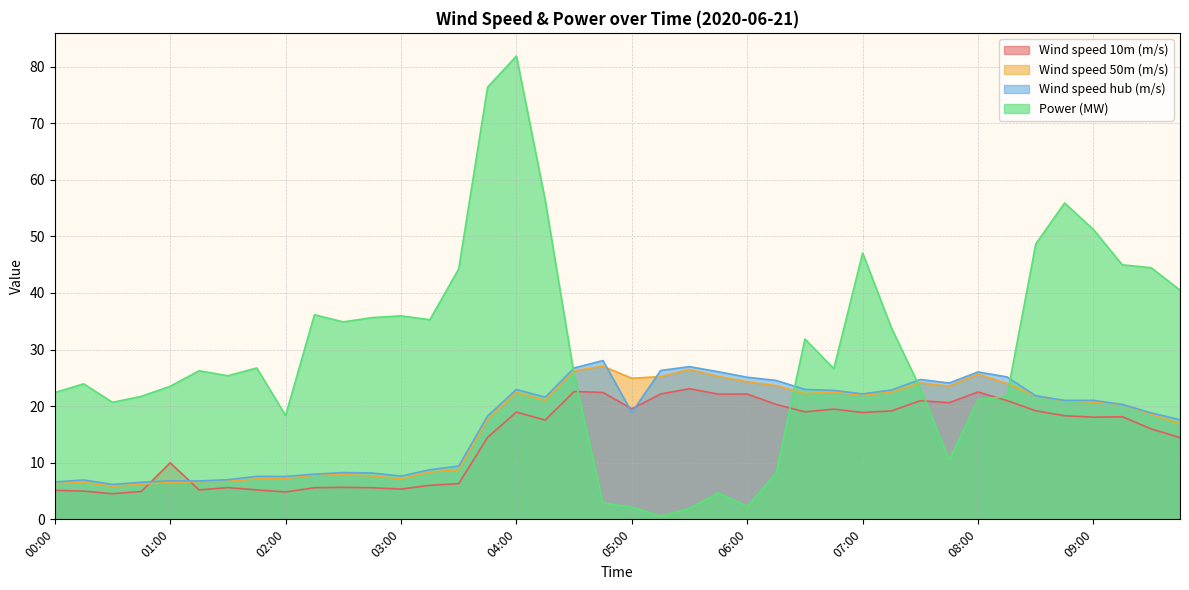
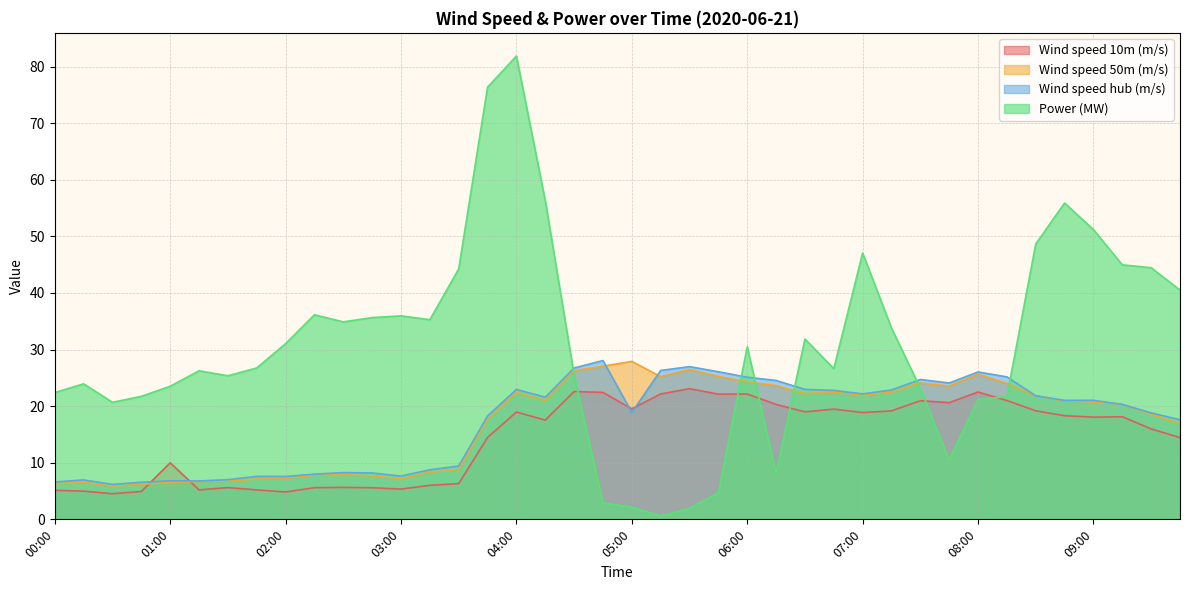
  {
    "Wind speed 10m (m/s)": {
      "00:00": 5,
      "01:00": 10,
      "02:00": 5,
      "03:00": 5,
      "04:00": 19,
      "05:00": 20,
      "06:00": 22,
      "07:00": 19,
      "08:00": 22,
      "09:00": 18
    },
    "Wind speed 50m (m/s)": {
      "03:00": 7,
      "04:00": 22,
-     "05:00": 25,
+     "05:00": 28,
      "06:00": 24
    },
    "Wind speed hub (m/s)": {
      "03:00": 8,
      "04:00": 23,
      "05:00": 19,
      "06:00": 25
    },
    "Power (MW)": {
      "00:00": 22,
      "01:00": 24,
-     "02:00": 18,
+     "02:00": 31,
      "03:00": 36,
      "04:00": 82,
      "05:00": 2,
-     "06:00": 2,
+     "06:00": 30,
      "07:00": 47,
      "08:00": 21,
      "09:00": 51
    }
  }
